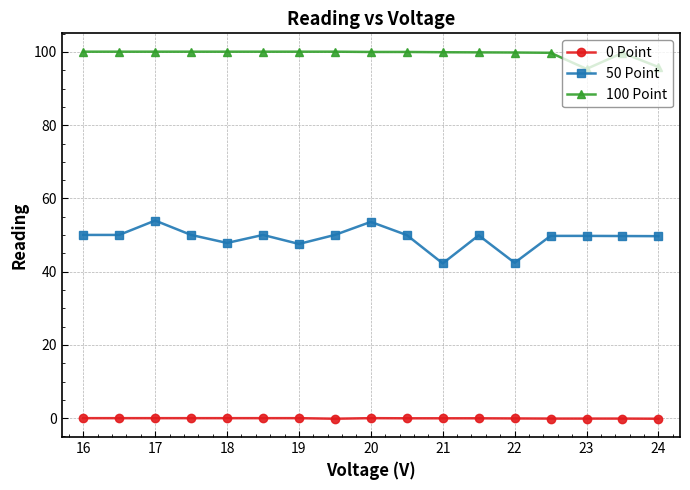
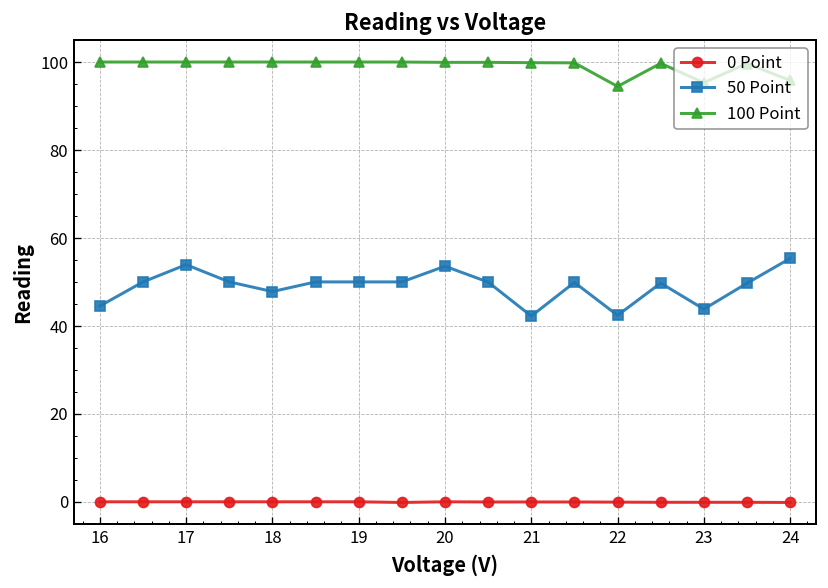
  {
    "0 Point": {
      "16": 0,
      "17": 0,
      "18": 0,
      "19": 0,
      "20": 0,
      "21": 0,
      "22": 0,
      "23": 0,
      "24": 0
    },
    "50 Point": {
-     "16": 50,
+     "16": 45,
      "17": 54,
      "18": 48,
-     "19": 48,
+     "19": 50,
      "20": 54,
      "21": 42,
      "22": 42,
-     "23": 50,
-     "24": 50
+     "23": 44,
+     "24": 55
    },
    "100 Point": {
      "16": 100,
      "17": 100,
      "18": 100,
      "19": 100,
      "20": 100,
      "21": 100,
-     "22": 100
+     "22": 95
    }
  }
